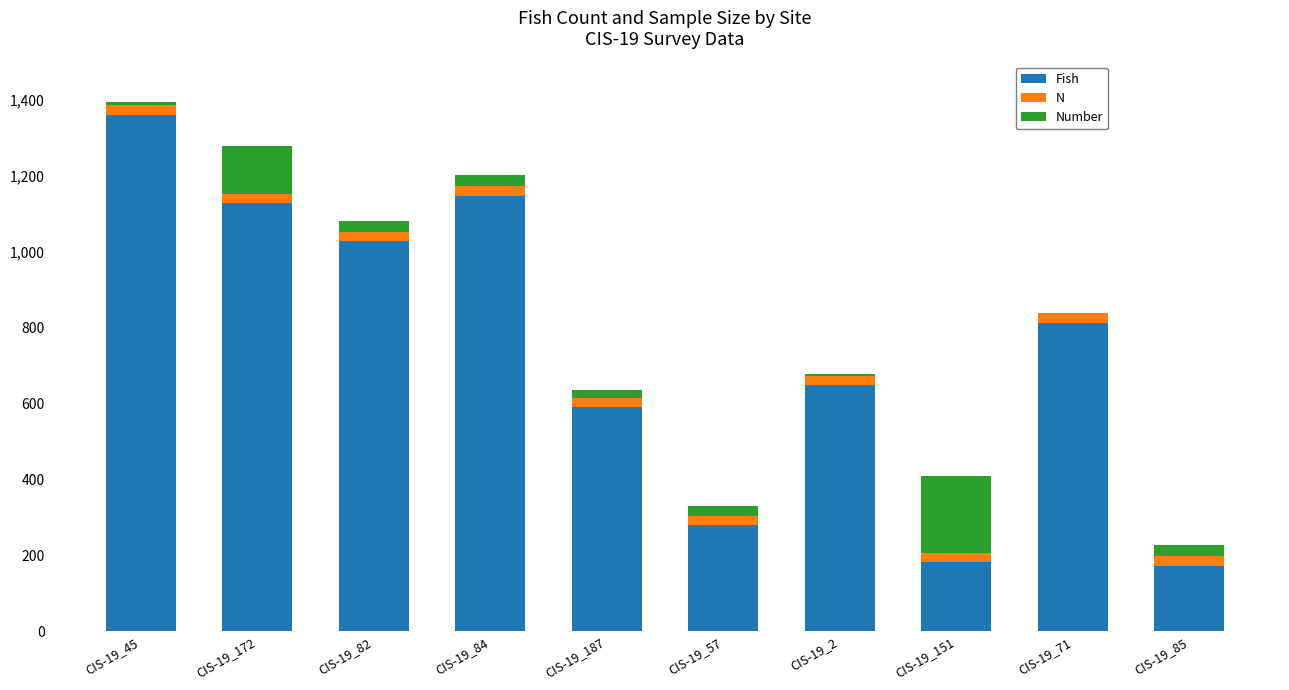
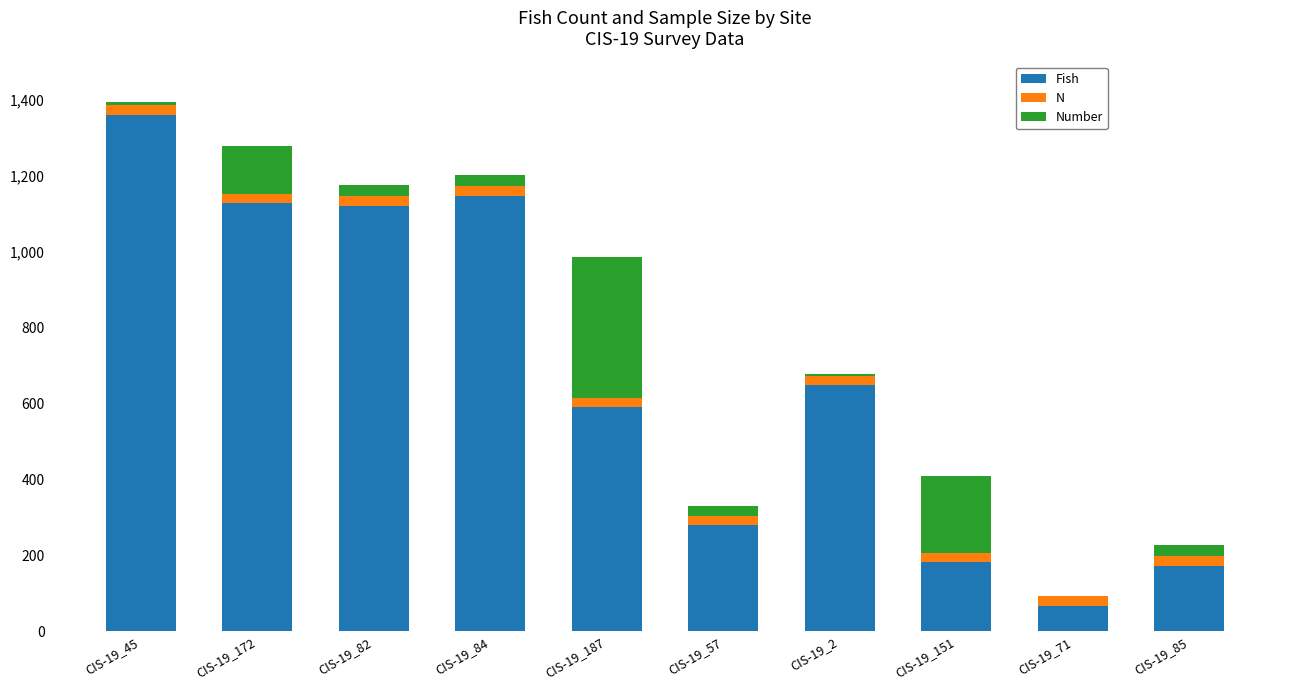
  {
    "Fish": {
      "CIS-19_45": "1,360",
      "CIS-19_172": "1,130",
-     "CIS-19_82": "1,030",
+     "CIS-19_82": "1,120",
      "CIS-19_84": "1,150",
      "CIS-19_187": "590",
      "CIS-19_57": "280",
      "CIS-19_2": "650",
      "CIS-19_151": "180",
-     "CIS-19_71": "810",
+     "CIS-19_71": "70",
      "CIS-19_85": "170"
    },
    "N": {
      "CIS-19_45": "30",
      "CIS-19_172": "30",
      "CIS-19_82": "30",
      "CIS-19_84": "30",
      "CIS-19_187": "30",
      "CIS-19_57": "30",
      "CIS-19_2": "30",
      "CIS-19_151": "30",
      "CIS-19_71": "30",
      "CIS-19_85": "30"
    },
    "Number": {
      "CIS-19_45": "10",
      "CIS-19_172": "130",
      "CIS-19_82": "30",
      "CIS-19_84": "30",
-     "CIS-19_187": "20",
+     "CIS-19_187": "370",
      "CIS-19_57": "30",
      "CIS-19_151": "200",
      "CIS-19_85": "30"
    }
  }
